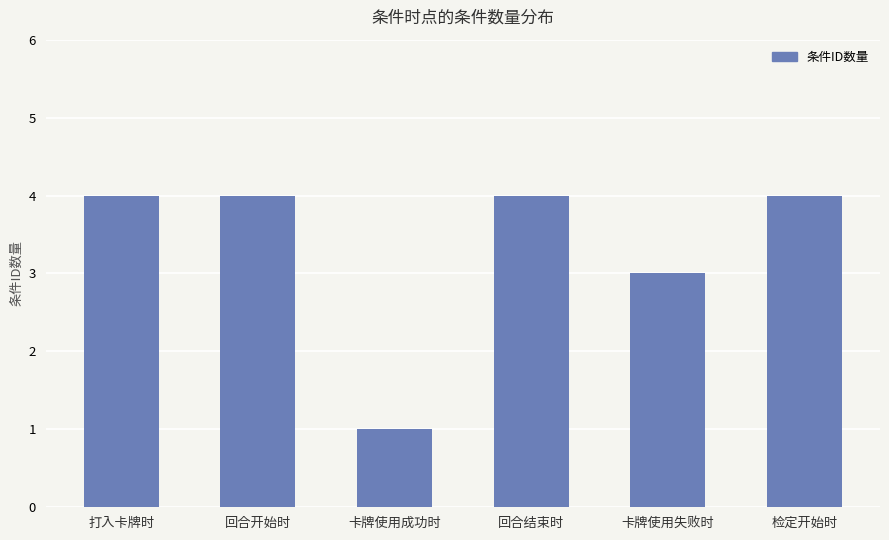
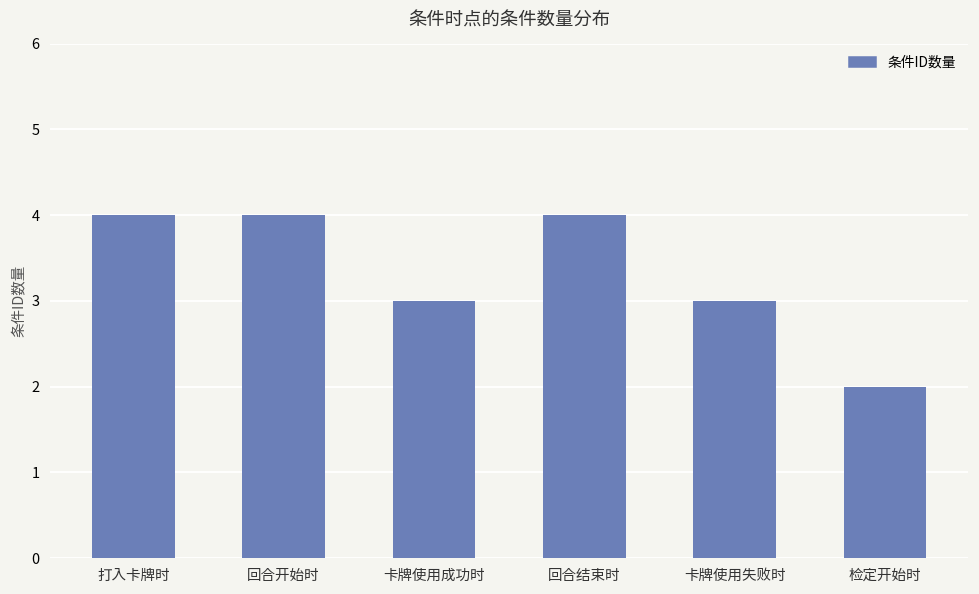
  {
    "打入卡牌时": 4,
    "回合开始时": 4,
-   "卡牌使用成功时": 1,
+   "卡牌使用成功时": 3,
    "回合结束时": 4,
    "卡牌使用失败时": 3,
-   "检定开始时": 4
+   "检定开始时": 2
  }
